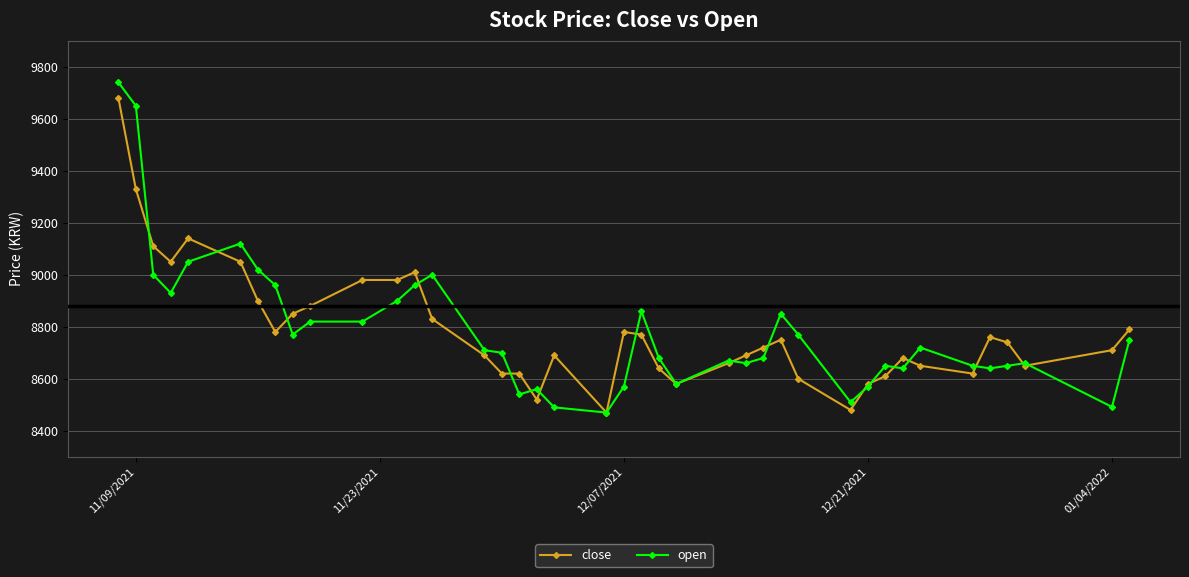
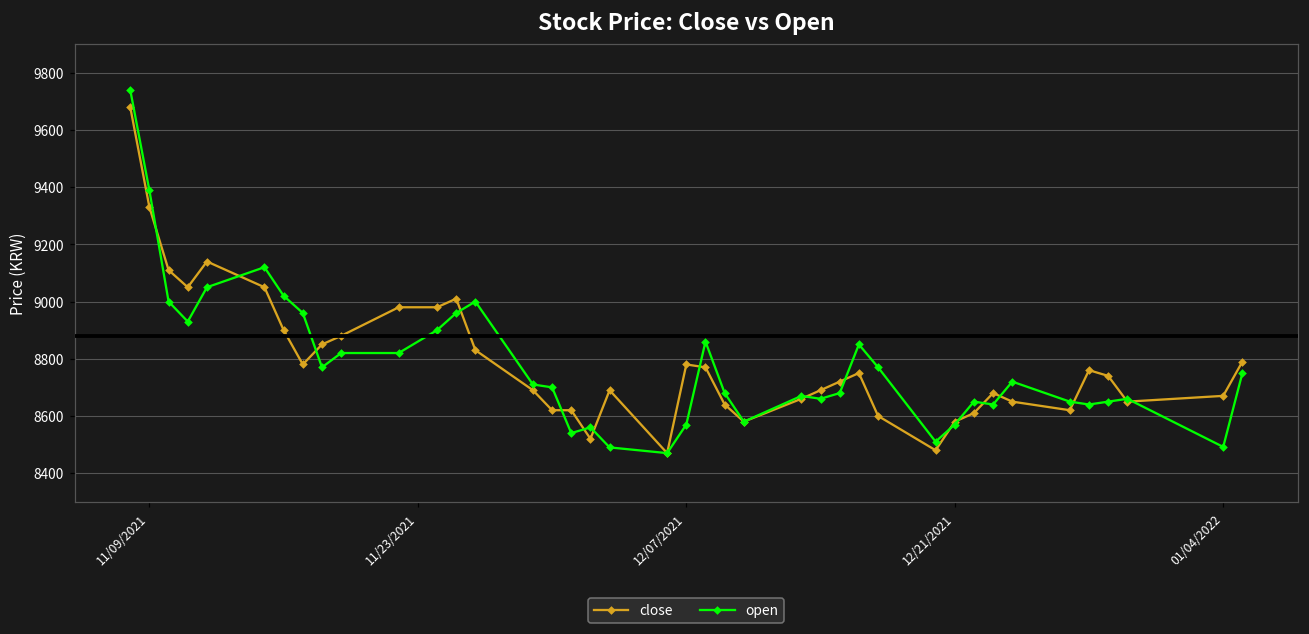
  {
    "close": {
      "11/09/2021": 9330,
      "12/07/2021": 8780,
      "12/21/2021": 8580,
-     "01/04/2022": 8710
+     "01/04/2022": 8670
    },
    "open": {
-     "11/09/2021": 9650,
+     "11/09/2021": 9390,
      "12/07/2021": 8570,
      "12/21/2021": 8570,
      "01/04/2022": 8490
    }
  }
